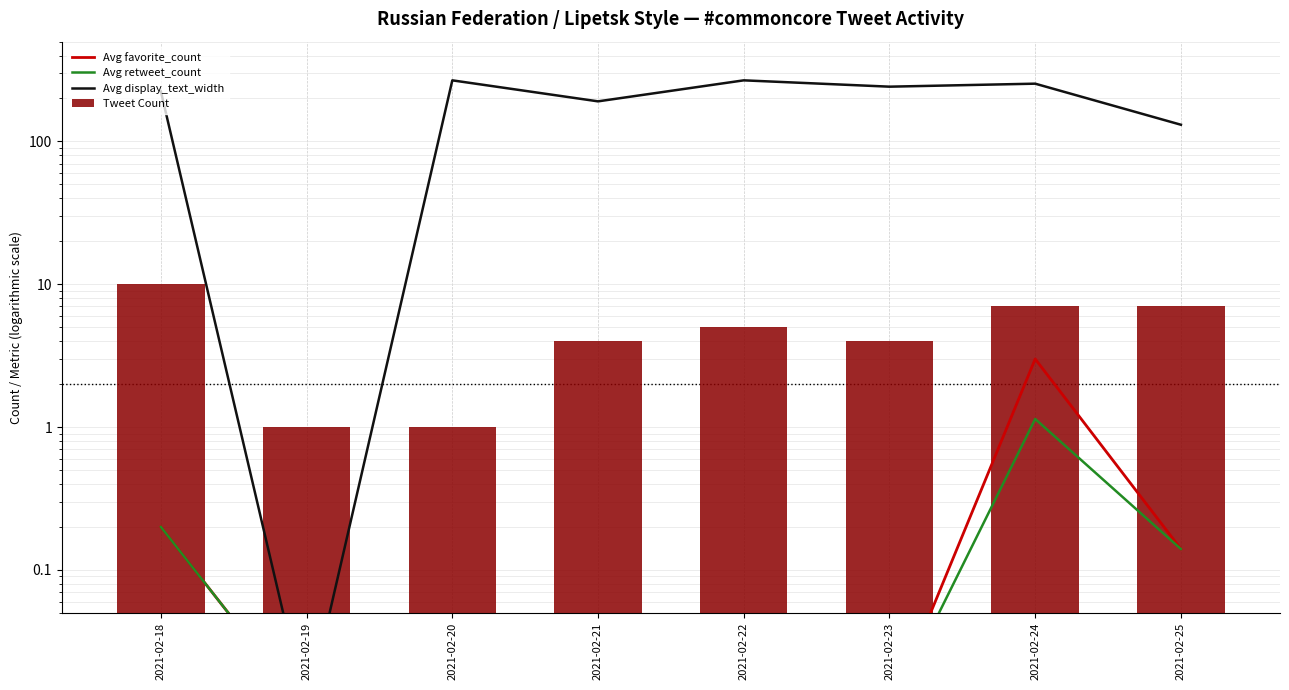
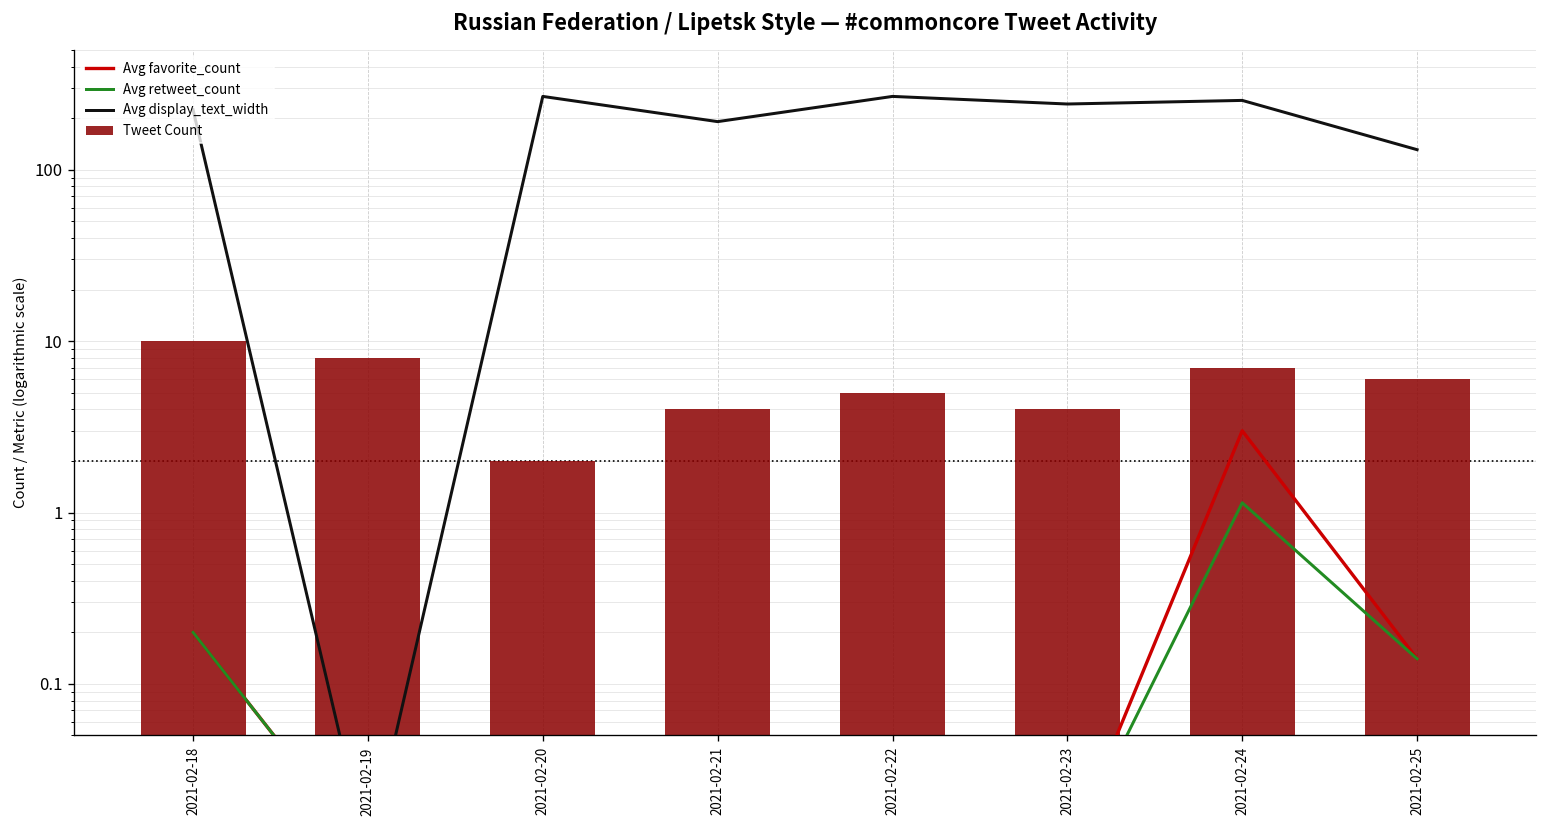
  {
    "Tweet Count": {
      "2021-02-18": 10,
-     "2021-02-19": 1,
-     "2021-02-20": 1,
+     "2021-02-19": 8,
+     "2021-02-20": 2,
      "2021-02-21": 4,
      "2021-02-22": 5,
      "2021-02-23": 4,
      "2021-02-24": 7,
-     "2021-02-25": 7
+     "2021-02-25": 6
    },
    "Avg favorite_count": {
      "2021-02-24": 3
    },
    "Avg retweet_count": {
      "2021-02-24": 1.1
    },
    "Avg display_text_width": {
      "2021-02-20": 270,
      "2021-02-21": 190,
      "2021-02-22": 270,
      "2021-02-23": 240,
      "2021-02-24": 250,
      "2021-02-25": 130
    }
  }
